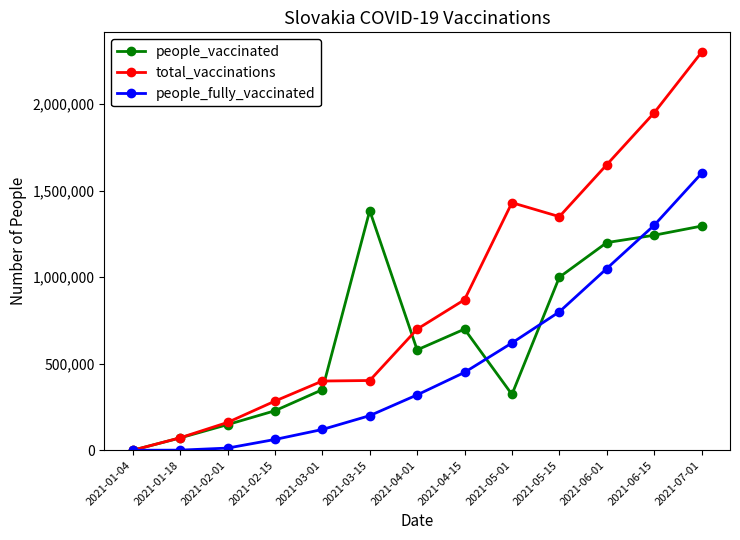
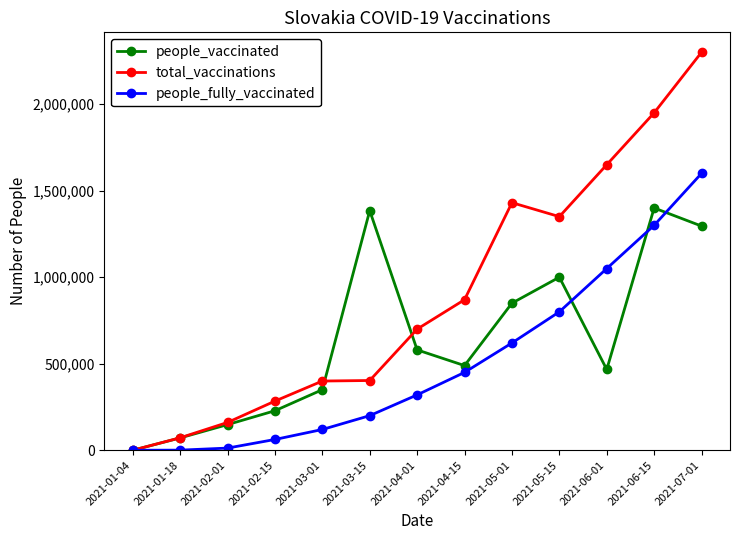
  {
    "people_vaccinated": {
      "2021-02-15": "230,000",
      "2021-03-01": "350,000",
      "2021-03-15": "1,380,000",
      "2021-04-01": "580,000",
-     "2021-04-15": "700,000",
-     "2021-05-01": "320,000",
+     "2021-04-15": "490,000",
+     "2021-05-01": "850,000",
      "2021-05-15": "1,000,000",
-     "2021-06-01": "1,200,000",
-     "2021-06-15": "1,240,000",
+     "2021-06-01": "470,000",
+     "2021-06-15": "1,400,000",
      "2021-07-01": "1,300,000"
    },
    "total_vaccinations": {
      "2021-02-15": "280,000",
      "2021-03-01": "400,000",
      "2021-03-15": "400,000",
      "2021-04-01": "700,000",
      "2021-04-15": "870,000",
      "2021-05-01": "1,430,000",
      "2021-05-15": "1,350,000",
      "2021-06-01": "1,650,000",
      "2021-06-15": "1,950,000",
      "2021-07-01": "2,300,000"
    },
    "people_fully_vaccinated": {
      "2021-01-18": "0",
      "2021-02-01": "10,000",
      "2021-02-15": "60,000",
      "2021-03-01": "120,000",
      "2021-03-15": "200,000",
      "2021-04-01": "320,000",
      "2021-04-15": "450,000",
      "2021-05-01": "620,000",
      "2021-05-15": "800,000",
      "2021-06-01": "1,050,000",
      "2021-06-15": "1,300,000",
      "2021-07-01": "1,600,000"
    }
  }
